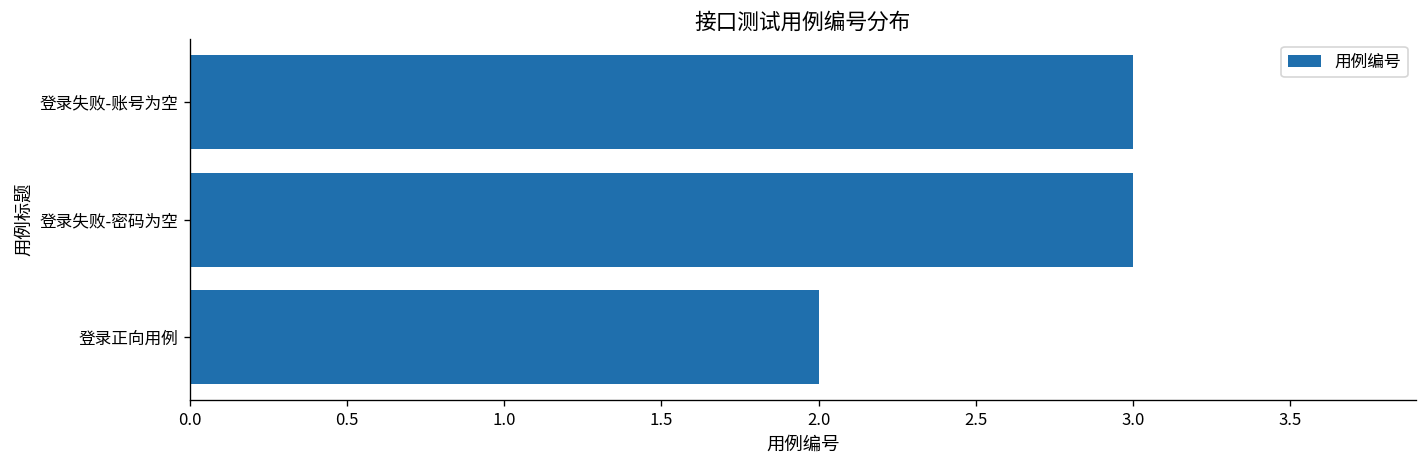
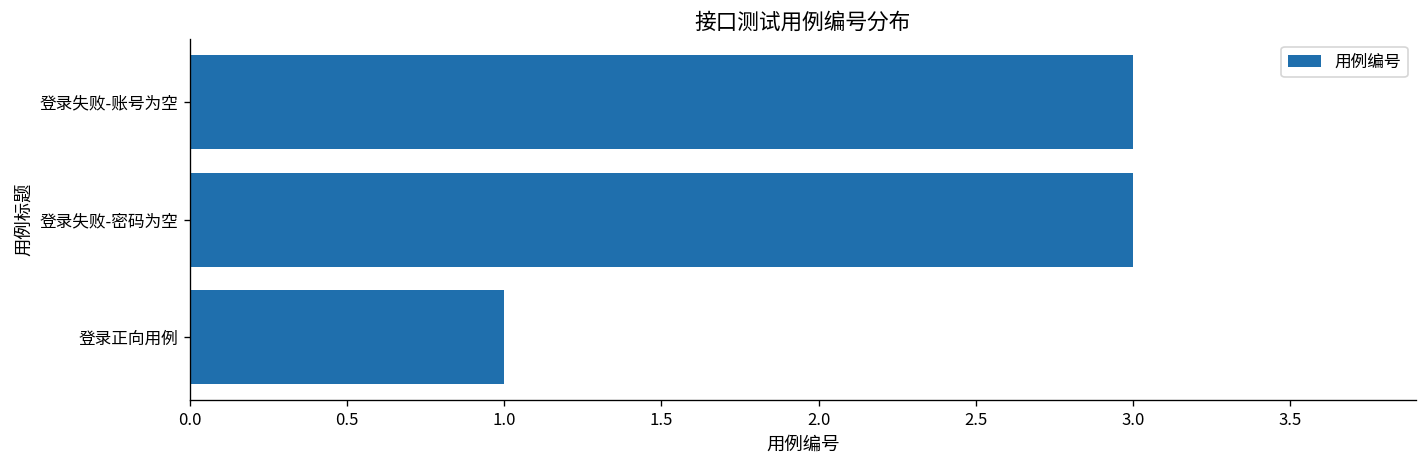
  {
    "登录失败-账号为空": 3,
    "登录失败-密码为空": 3,
-   "登录正向用例": 2
+   "登录正向用例": 1
  }
